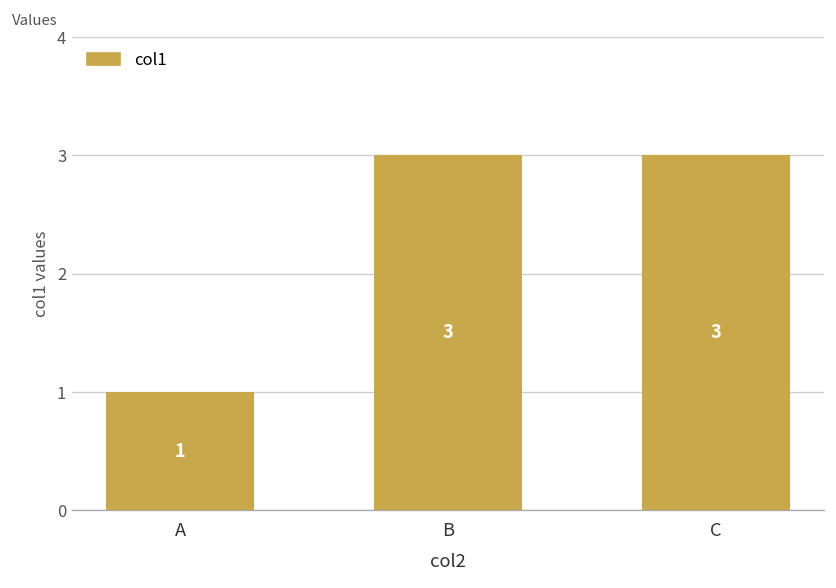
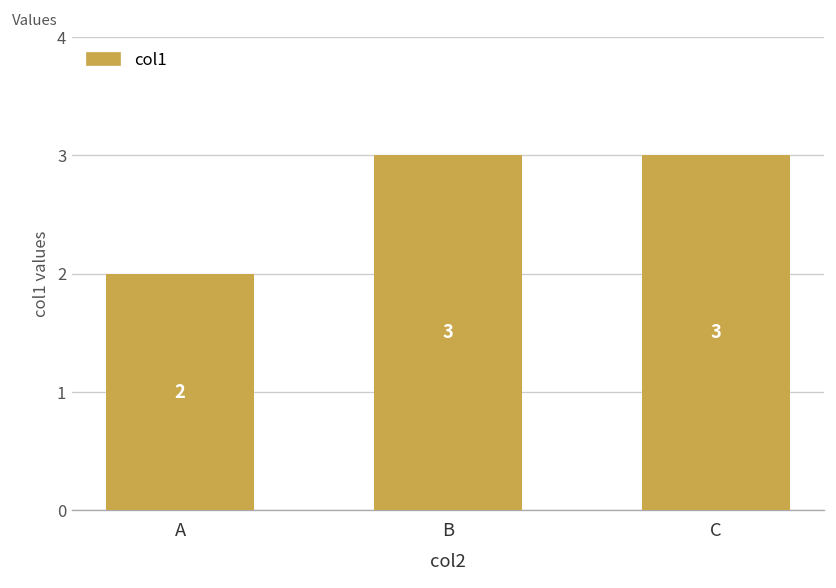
  {
-   "A": 1,
+   "A": 2,
    "B": 3,
    "C": 3
  }
